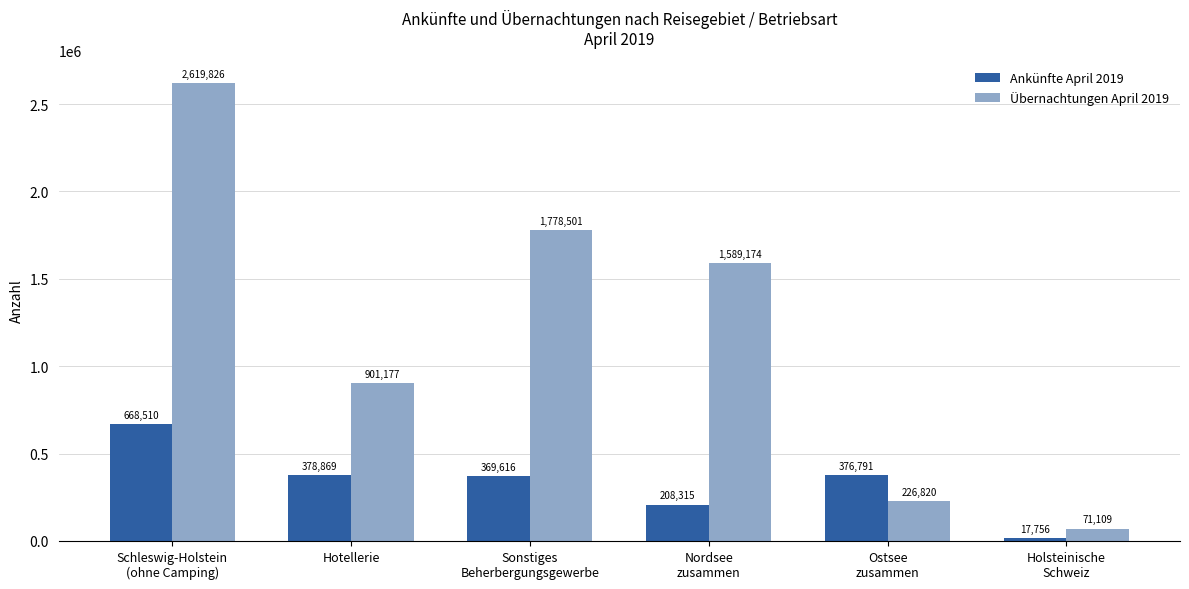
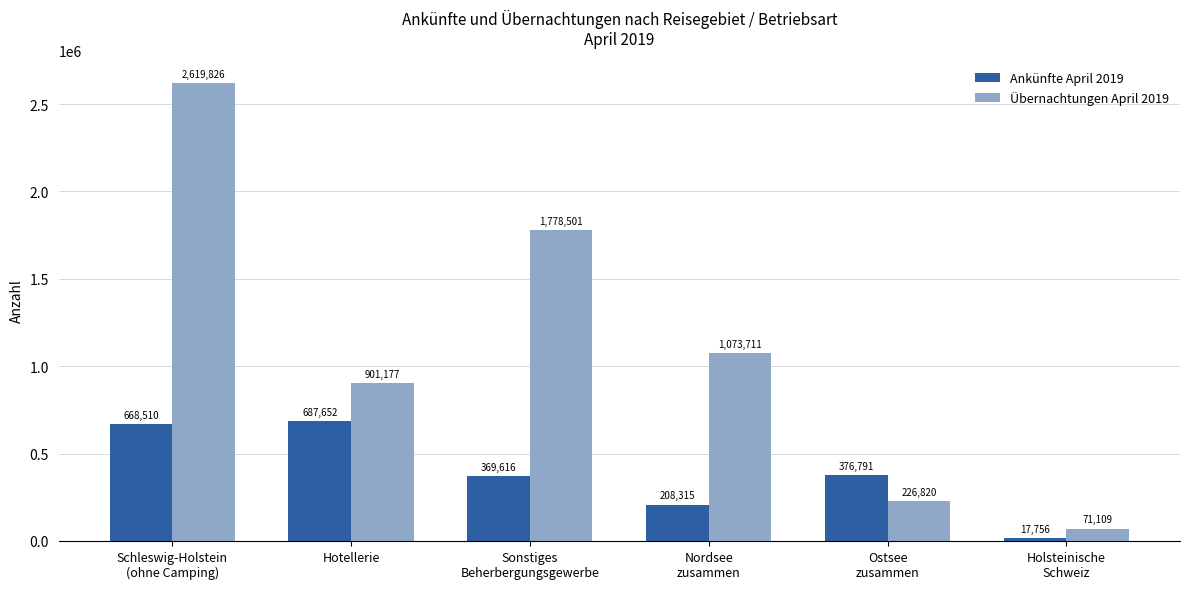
  {
    "Ankünfte April 2019": {
      "Schleswig-Holstein (ohne Camping)": "668,510",
-     "Hotellerie": "378,869",
+     "Hotellerie": "687,652",
      "Sonstiges Beherbergungsgewerbe": "369,616",
      "Nordsee zusammen": "208,315",
      "Ostsee zusammen": "376,791",
      "Holsteinische Schweiz": "17,756"
    },
    "Übernachtungen April 2019": {
      "Schleswig-Holstein (ohne Camping)": "2,619,826",
      "Hotellerie": "901,177",
      "Sonstiges Beherbergungsgewerbe": "1,778,501",
-     "Nordsee zusammen": "1,589,174",
+     "Nordsee zusammen": "1,073,711",
      "Ostsee zusammen": "226,820",
      "Holsteinische Schweiz": "71,109"
    }
  }
